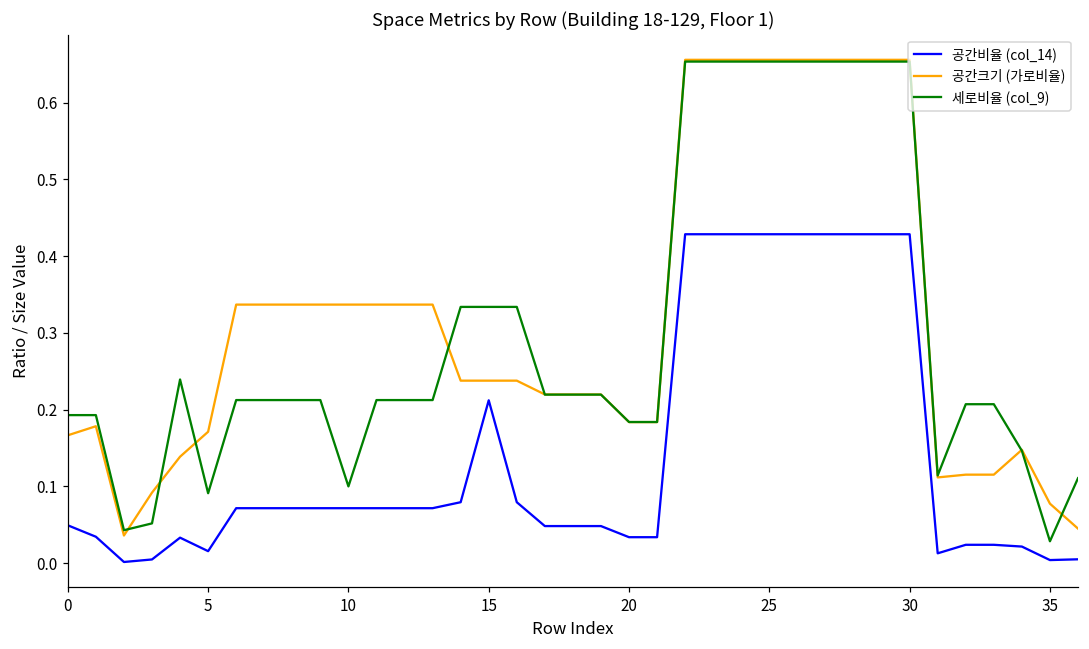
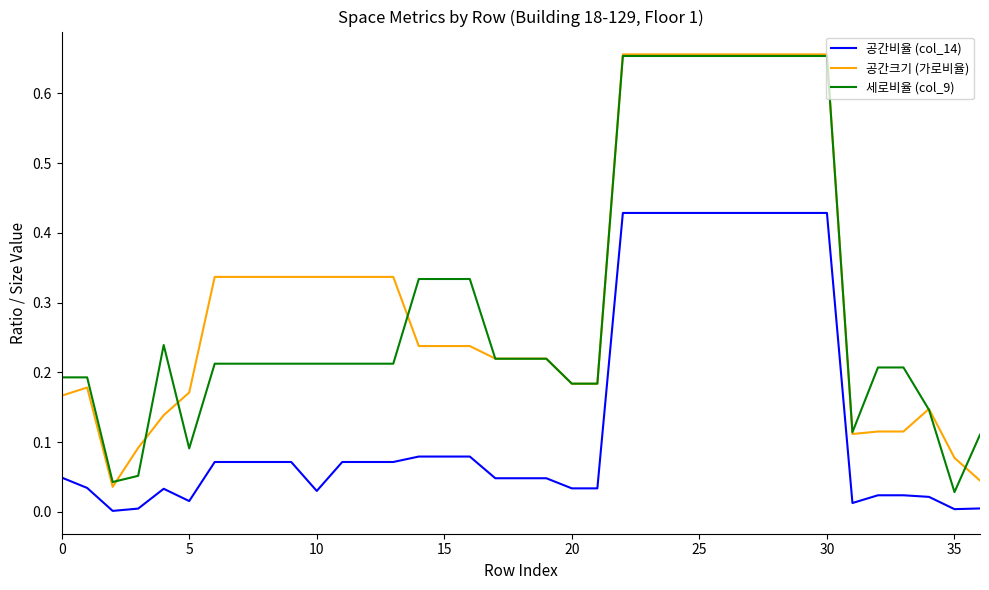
  {
    "공간비율 (col_14)": {
      "0": 0.05,
      "5": 0.02,
-     "10": 0.07,
-     "15": 0.21,
+     "10": 0.03,
+     "15": 0.08,
      "20": 0.03,
      "25": 0.43,
      "30": 0.43,
      "35": 0.00
    },
    "공간크기 (가로비율)": {
      "0": 0.17,
      "5": 0.17,
      "10": 0.34,
      "15": 0.24,
      "35": 0.08
    },
    "세로비율 (col_9)": {
      "0": 0.19,
      "5": 0.09,
-     "10": 0.10,
+     "10": 0.21,
      "15": 0.33,
      "35": 0.03
    }
  }
